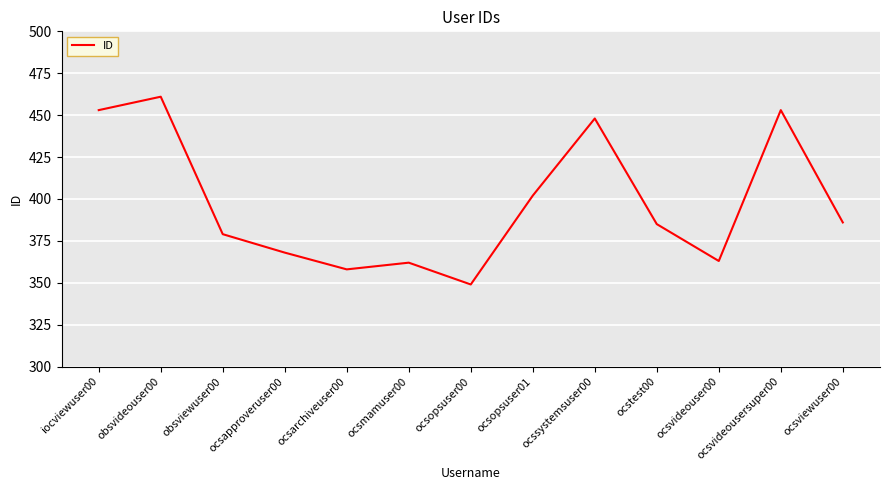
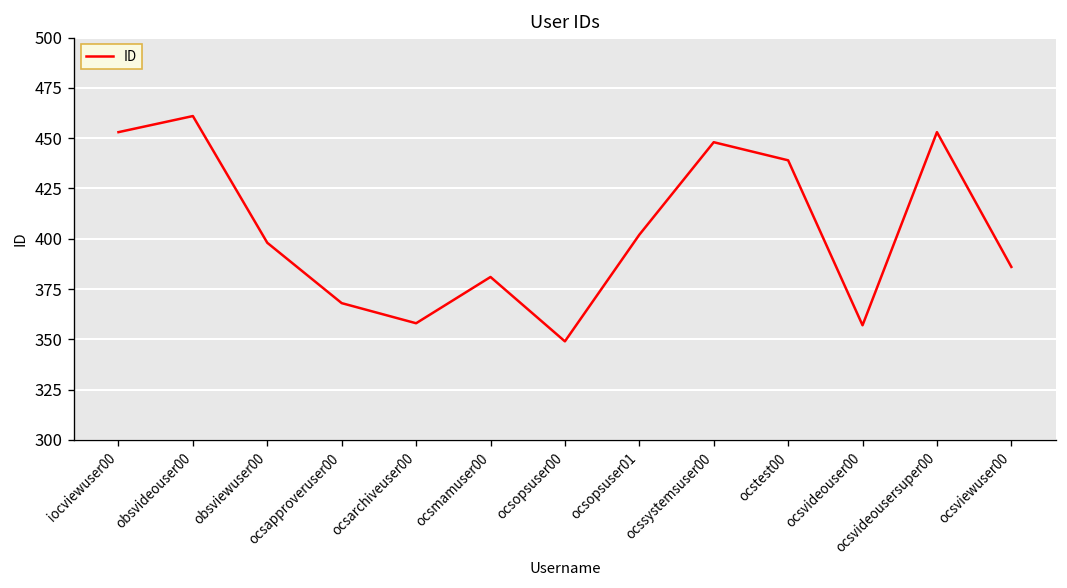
  {
    "iocviewuser00": 453,
    "obsvideouser00": 461,
-   "obsviewuser00": 379,
+   "obsviewuser00": 398,
    "ocsapproveruser00": 368,
    "ocsarchiveuser00": 358,
-   "ocsmamuser00": 362,
+   "ocsmamuser00": 381,
    "ocsopsuser00": 349,
    "ocsopsuser01": 402,
    "ocssystemsuser00": 448,
-   "ocstest00": 385,
-   "ocsvideouser00": 363,
+   "ocstest00": 439,
+   "ocsvideouser00": 357,
    "ocsvideousersuper00": 453,
    "ocsviewuser00": 386
  }
